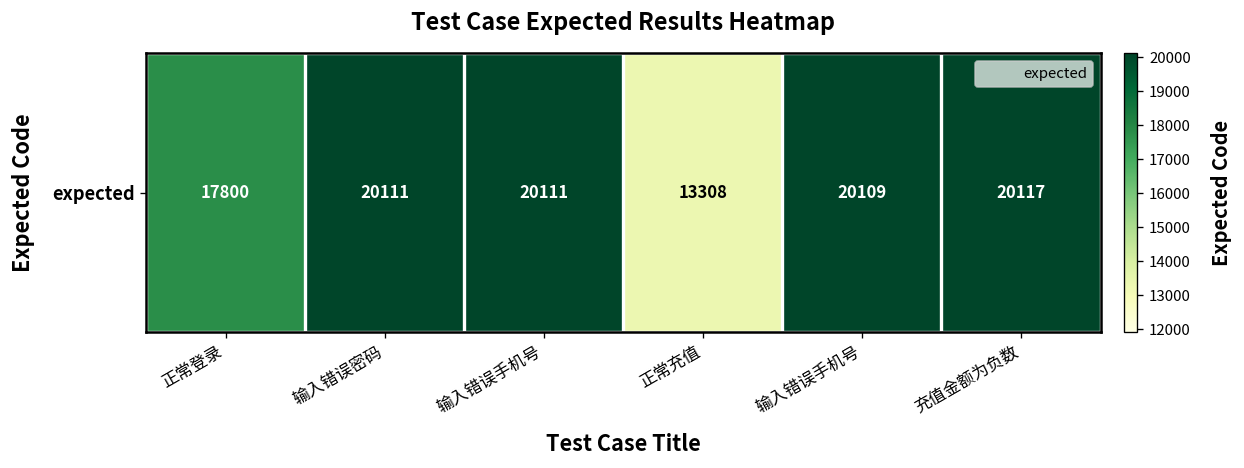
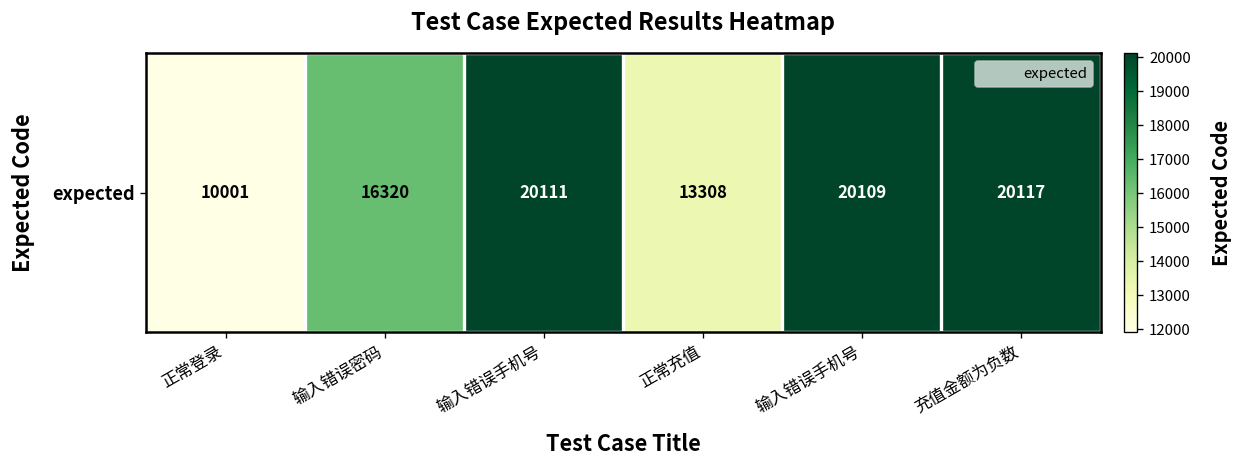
  {
    "expected": {
-     "正常登录": 17800,
-     "输入错误密码": 20111,
+     "正常登录": 10001,
+     "输入错误密码": 16320,
      "正常充值": 13308,
      "充值金额为负数": 20117
    }
  }
